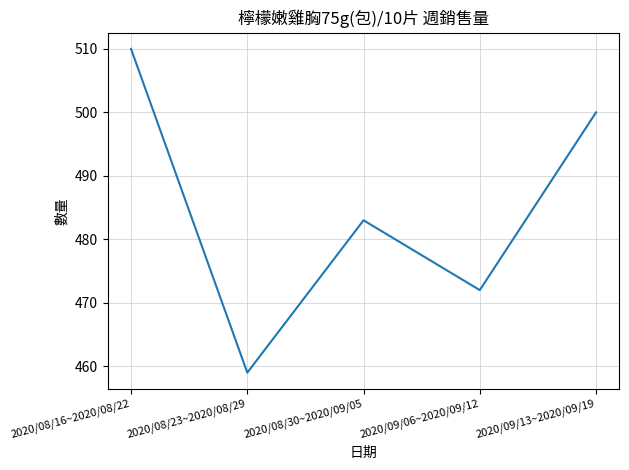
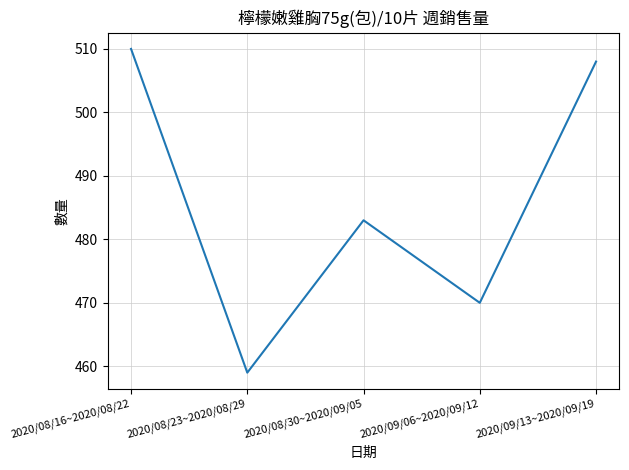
  {
    "2020/08/16~2020/08/22": 510,
    "2020/08/23~2020/08/29": 459,
    "2020/08/30~2020/09/05": 483,
-   "2020/09/06~2020/09/12": 472,
-   "2020/09/13~2020/09/19": 500
+   "2020/09/06~2020/09/12": 470,
+   "2020/09/13~2020/09/19": 508
  }
